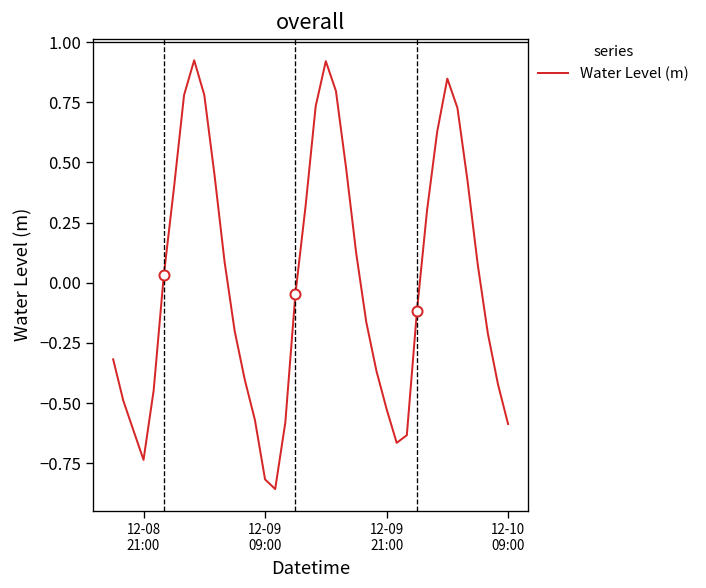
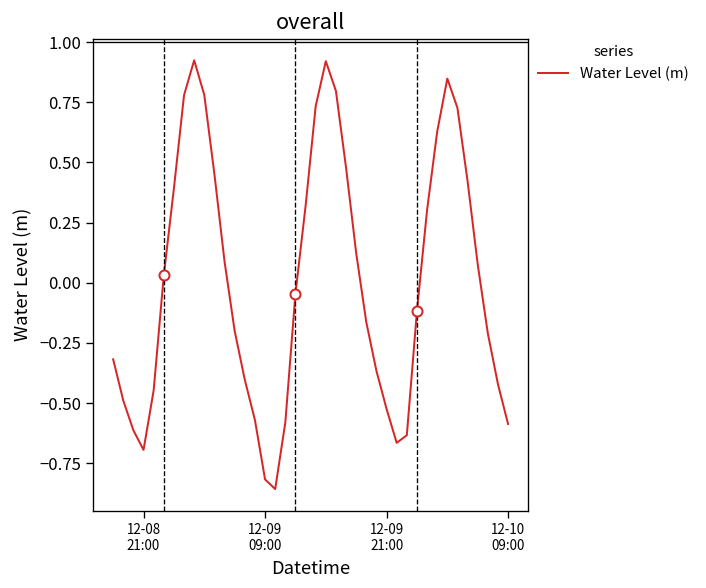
  {
    "Water Level (m)": {
-     "12-08 21:00": -0.74,
+     "12-08 21:00": -0.69,
      "12-09 09:00": -0.82,
      "12-09 21:00": -0.52,
      "12-10 09:00": -0.59
    }
  }
